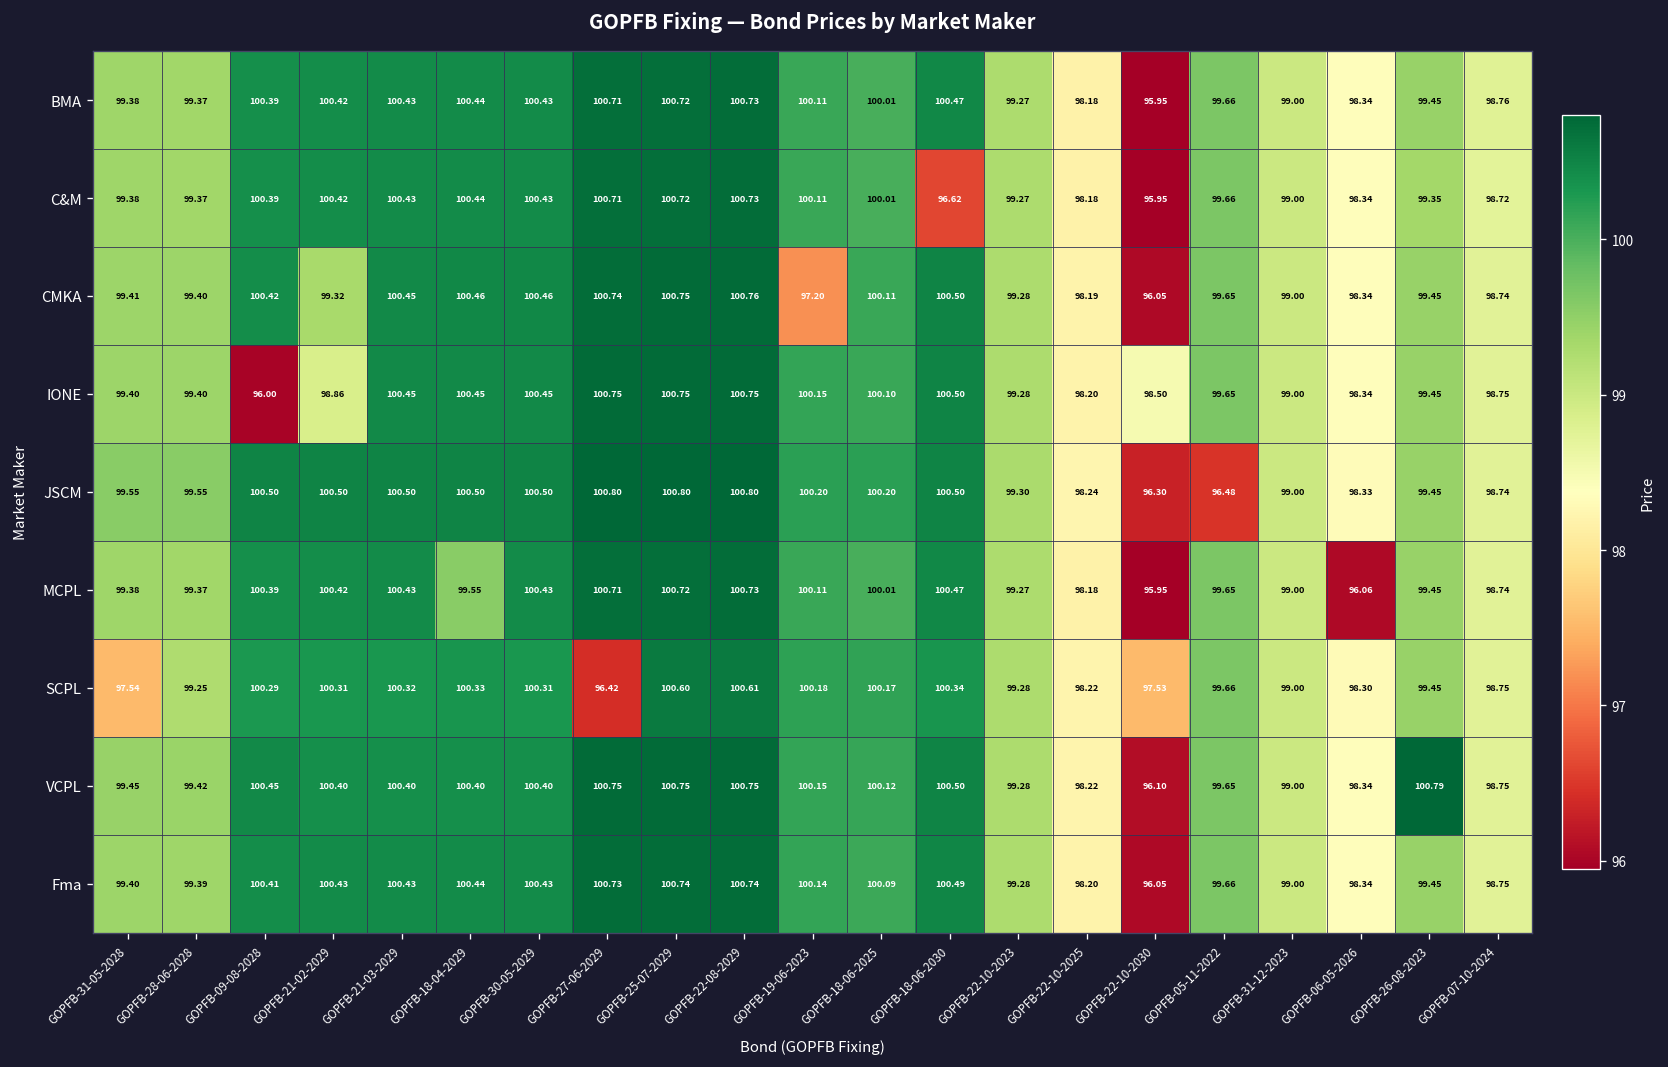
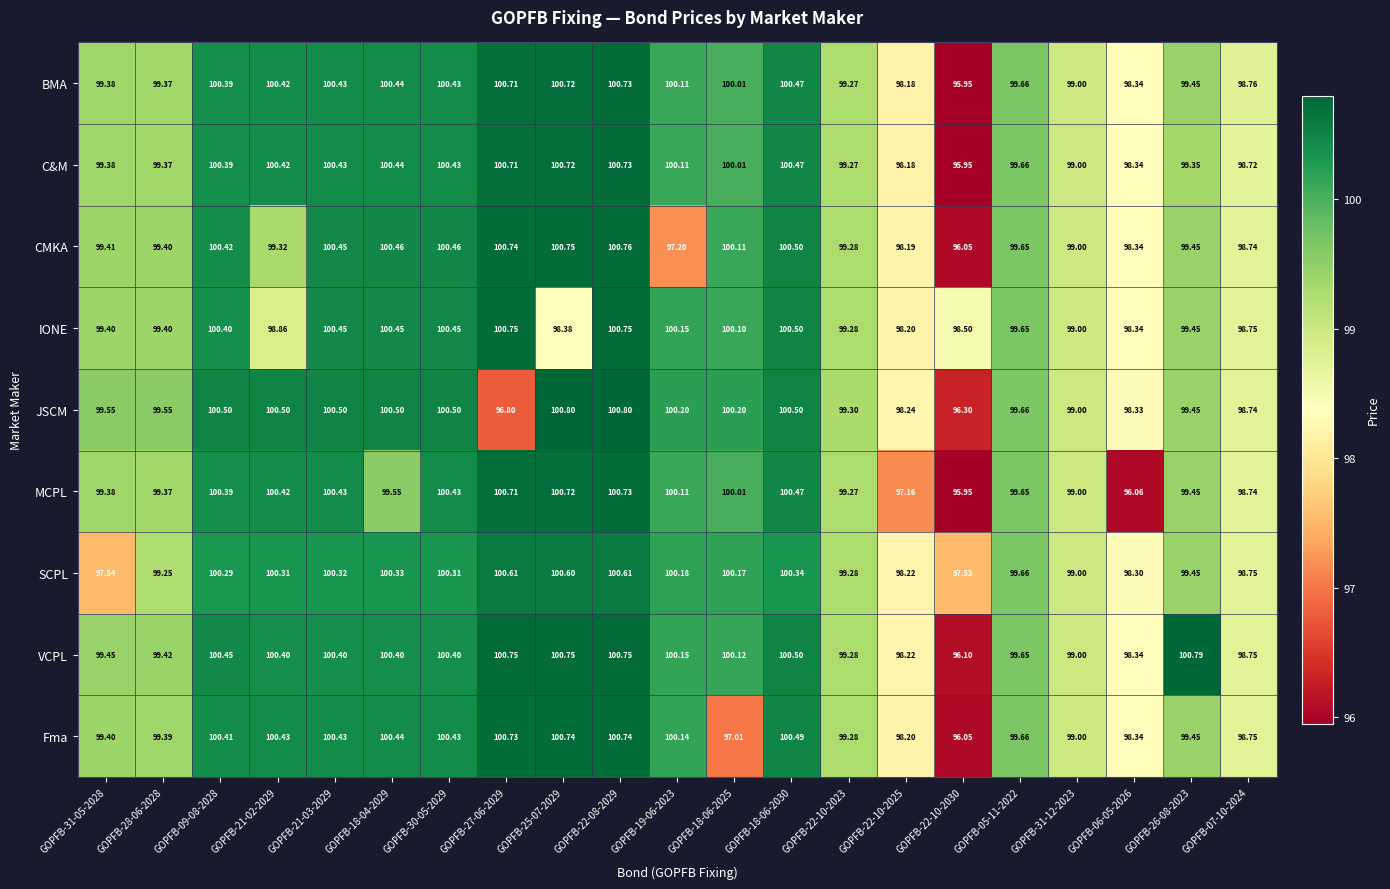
  {
    "BMA": {
      "GOPFB-31-05-2028": 99.38,
      "GOPFB-28-06-2028": 99.37,
      "GOPFB-09-08-2028": 100.39,
      "GOPFB-21-02-2029": 100.42,
      "GOPFB-21-03-2029": 100.43,
      "GOPFB-18-04-2029": 100.44,
      "GOPFB-30-05-2029": 100.43,
      "GOPFB-27-06-2029": 100.71,
      "GOPFB-25-07-2029": 100.72,
      "GOPFB-22-08-2029": 100.73,
      "GOPFB-19-06-2023": 100.11,
      "GOPFB-18-06-2025": 100.01,
      "GOPFB-18-06-2030": 100.47,
      "GOPFB-22-10-2023": 99.27,
      "GOPFB-22-10-2025": 98.18,
      "GOPFB-22-10-2030": 95.95,
      "GOPFB-05-11-2022": 99.66,
      "GOPFB-31-12-2023": 99.00,
      "GOPFB-06-05-2026": 98.34,
      "GOPFB-26-08-2023": 99.45,
      "GOPFB-07-10-2024": 98.76
    },
    "C&M": {
      "GOPFB-31-05-2028": 99.38,
      "GOPFB-28-06-2028": 99.37,
      "GOPFB-09-08-2028": 100.39,
      "GOPFB-21-02-2029": 100.42,
      "GOPFB-21-03-2029": 100.43,
      "GOPFB-18-04-2029": 100.44,
      "GOPFB-30-05-2029": 100.43,
      "GOPFB-27-06-2029": 100.71,
      "GOPFB-25-07-2029": 100.72,
      "GOPFB-22-08-2029": 100.73,
      "GOPFB-19-06-2023": 100.11,
      "GOPFB-18-06-2025": 100.01,
-     "GOPFB-18-06-2030": 96.62,
+     "GOPFB-18-06-2030": 100.47,
      "GOPFB-22-10-2023": 99.27,
      "GOPFB-22-10-2025": 98.18,
      "GOPFB-22-10-2030": 95.95,
      "GOPFB-05-11-2022": 99.66,
      "GOPFB-31-12-2023": 99.00,
      "GOPFB-06-05-2026": 98.34,
      "GOPFB-26-08-2023": 99.35,
      "GOPFB-07-10-2024": 98.72
    },
    "CMKA": {
      "GOPFB-31-05-2028": 99.41,
      "GOPFB-28-06-2028": 99.40,
      "GOPFB-09-08-2028": 100.42,
      "GOPFB-21-02-2029": 99.32,
      "GOPFB-21-03-2029": 100.45,
      "GOPFB-18-04-2029": 100.46,
      "GOPFB-30-05-2029": 100.46,
      "GOPFB-27-06-2029": 100.74,
      "GOPFB-25-07-2029": 100.75,
      "GOPFB-22-08-2029": 100.76,
      "GOPFB-19-06-2023": 97.20,
      "GOPFB-18-06-2025": 100.11,
      "GOPFB-18-06-2030": 100.50,
      "GOPFB-22-10-2023": 99.28,
      "GOPFB-22-10-2025": 98.19,
      "GOPFB-22-10-2030": 96.05,
      "GOPFB-05-11-2022": 99.65,
      "GOPFB-31-12-2023": 99.00,
      "GOPFB-06-05-2026": 98.34,
      "GOPFB-26-08-2023": 99.45,
      "GOPFB-07-10-2024": 98.74
    },
    "IONE": {
      "GOPFB-31-05-2028": 99.40,
      "GOPFB-28-06-2028": 99.40,
-     "GOPFB-09-08-2028": 96.00,
+     "GOPFB-09-08-2028": 100.40,
      "GOPFB-21-02-2029": 98.86,
      "GOPFB-21-03-2029": 100.45,
      "GOPFB-18-04-2029": 100.45,
      "GOPFB-30-05-2029": 100.45,
      "GOPFB-27-06-2029": 100.75,
-     "GOPFB-25-07-2029": 100.75,
+     "GOPFB-25-07-2029": 98.38,
      "GOPFB-22-08-2029": 100.75,
      "GOPFB-19-06-2023": 100.15,
      "GOPFB-18-06-2025": 100.10,
      "GOPFB-18-06-2030": 100.50,
      "GOPFB-22-10-2023": 99.28,
      "GOPFB-22-10-2025": 98.20,
      "GOPFB-22-10-2030": 98.50,
      "GOPFB-05-11-2022": 99.65,
      "GOPFB-31-12-2023": 99.00,
      "GOPFB-06-05-2026": 98.34,
      "GOPFB-26-08-2023": 99.45,
      "GOPFB-07-10-2024": 98.75
    },
    "JSCM": {
      "GOPFB-31-05-2028": 99.55,
      "GOPFB-28-06-2028": 99.55,
      "GOPFB-09-08-2028": 100.50,
      "GOPFB-21-02-2029": 100.50,
      "GOPFB-21-03-2029": 100.50,
      "GOPFB-18-04-2029": 100.50,
      "GOPFB-30-05-2029": 100.50,
-     "GOPFB-27-06-2029": 100.80,
+     "GOPFB-27-06-2029": 96.80,
      "GOPFB-25-07-2029": 100.80,
      "GOPFB-22-08-2029": 100.80,
      "GOPFB-19-06-2023": 100.20,
      "GOPFB-18-06-2025": 100.20,
      "GOPFB-18-06-2030": 100.50,
      "GOPFB-22-10-2023": 99.30,
      "GOPFB-22-10-2025": 98.24,
      "GOPFB-22-10-2030": 96.30,
-     "GOPFB-05-11-2022": 96.48,
+     "GOPFB-05-11-2022": 99.66,
      "GOPFB-31-12-2023": 99.00,
      "GOPFB-06-05-2026": 98.33,
      "GOPFB-26-08-2023": 99.45,
      "GOPFB-07-10-2024": 98.74
    },
    "MCPL": {
      "GOPFB-31-05-2028": 99.38,
      "GOPFB-28-06-2028": 99.37,
      "GOPFB-09-08-2028": 100.39,
      "GOPFB-21-02-2029": 100.42,
      "GOPFB-21-03-2029": 100.43,
      "GOPFB-18-04-2029": 99.55,
      "GOPFB-30-05-2029": 100.43,
      "GOPFB-27-06-2029": 100.71,
      "GOPFB-25-07-2029": 100.72,
      "GOPFB-22-08-2029": 100.73,
      "GOPFB-19-06-2023": 100.11,
      "GOPFB-18-06-2025": 100.01,
      "GOPFB-18-06-2030": 100.47,
      "GOPFB-22-10-2023": 99.27,
-     "GOPFB-22-10-2025": 98.18,
+     "GOPFB-22-10-2025": 97.16,
      "GOPFB-22-10-2030": 95.95,
      "GOPFB-05-11-2022": 99.65,
      "GOPFB-31-12-2023": 99.00,
      "GOPFB-06-05-2026": 96.06,
      "GOPFB-26-08-2023": 99.45,
      "GOPFB-07-10-2024": 98.74
    },
    "SCPL": {
      "GOPFB-31-05-2028": 97.54,
      "GOPFB-28-06-2028": 99.25,
      "GOPFB-09-08-2028": 100.29,
      "GOPFB-21-02-2029": 100.31,
      "GOPFB-21-03-2029": 100.32,
      "GOPFB-18-04-2029": 100.33,
      "GOPFB-30-05-2029": 100.31,
-     "GOPFB-27-06-2029": 96.42,
+     "GOPFB-27-06-2029": 100.61,
      "GOPFB-25-07-2029": 100.60,
      "GOPFB-22-08-2029": 100.61,
      "GOPFB-19-06-2023": 100.18,
      "GOPFB-18-06-2025": 100.17,
      "GOPFB-18-06-2030": 100.34,
      "GOPFB-22-10-2023": 99.28,
      "GOPFB-22-10-2025": 98.22,
      "GOPFB-22-10-2030": 97.53,
      "GOPFB-05-11-2022": 99.66,
      "GOPFB-31-12-2023": 99.00,
      "GOPFB-06-05-2026": 98.30,
      "GOPFB-26-08-2023": 99.45,
      "GOPFB-07-10-2024": 98.75
    },
    "VCPL": {
      "GOPFB-31-05-2028": 99.45,
      "GOPFB-28-06-2028": 99.42,
      "GOPFB-09-08-2028": 100.45,
      "GOPFB-21-02-2029": 100.40,
      "GOPFB-21-03-2029": 100.40,
      "GOPFB-18-04-2029": 100.40,
      "GOPFB-30-05-2029": 100.40,
      "GOPFB-27-06-2029": 100.75,
      "GOPFB-25-07-2029": 100.75,
      "GOPFB-22-08-2029": 100.75,
      "GOPFB-19-06-2023": 100.15,
      "GOPFB-18-06-2025": 100.12,
      "GOPFB-18-06-2030": 100.50,
      "GOPFB-22-10-2023": 99.28,
      "GOPFB-22-10-2025": 98.22,
      "GOPFB-22-10-2030": 96.10,
      "GOPFB-05-11-2022": 99.65,
      "GOPFB-31-12-2023": 99.00,
      "GOPFB-06-05-2026": 98.34,
      "GOPFB-26-08-2023": 100.79,
      "GOPFB-07-10-2024": 98.75
    },
    "Fma": {
      "GOPFB-31-05-2028": 99.40,
      "GOPFB-28-06-2028": 99.39,
      "GOPFB-09-08-2028": 100.41,
      "GOPFB-21-02-2029": 100.43,
      "GOPFB-21-03-2029": 100.43,
      "GOPFB-18-04-2029": 100.44,
      "GOPFB-30-05-2029": 100.43,
      "GOPFB-27-06-2029": 100.73,
      "GOPFB-25-07-2029": 100.74,
      "GOPFB-22-08-2029": 100.74,
      "GOPFB-19-06-2023": 100.14,
-     "GOPFB-18-06-2025": 100.09,
+     "GOPFB-18-06-2025": 97.01,
      "GOPFB-18-06-2030": 100.49,
      "GOPFB-22-10-2023": 99.28,
      "GOPFB-22-10-2025": 98.20,
      "GOPFB-22-10-2030": 96.05,
      "GOPFB-05-11-2022": 99.66,
      "GOPFB-31-12-2023": 99.00,
      "GOPFB-06-05-2026": 98.34,
      "GOPFB-26-08-2023": 99.45,
      "GOPFB-07-10-2024": 98.75
    }
  }
